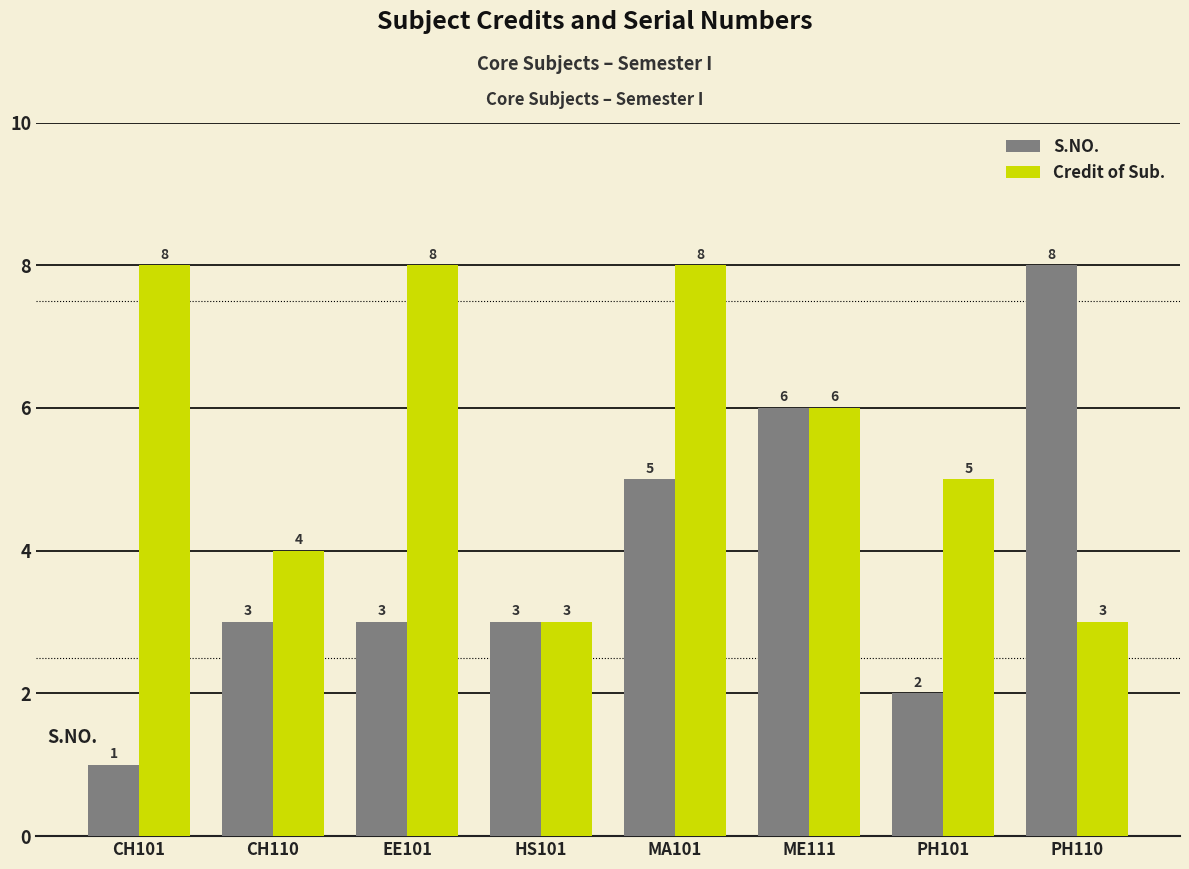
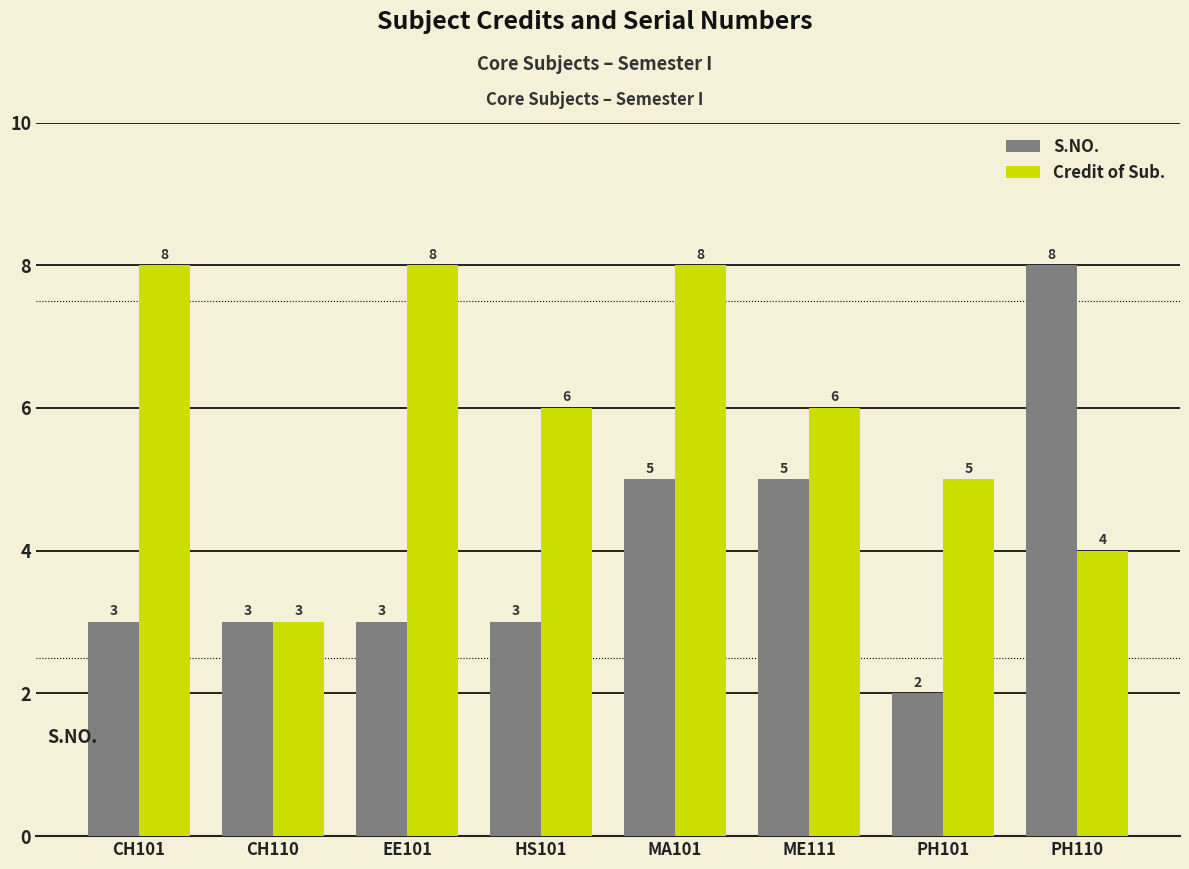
  {
    "S.NO.": {
-     "CH101": 1,
+     "CH101": 3,
      "CH110": 3,
      "EE101": 3,
      "HS101": 3,
      "MA101": 5,
-     "ME111": 6,
+     "ME111": 5,
      "PH101": 2,
      "PH110": 8
    },
    "Credit of Sub.": {
      "CH101": 8,
-     "CH110": 4,
+     "CH110": 3,
      "EE101": 8,
-     "HS101": 3,
+     "HS101": 6,
      "MA101": 8,
      "ME111": 6,
      "PH101": 5,
-     "PH110": 3
+     "PH110": 4
    }
  }
